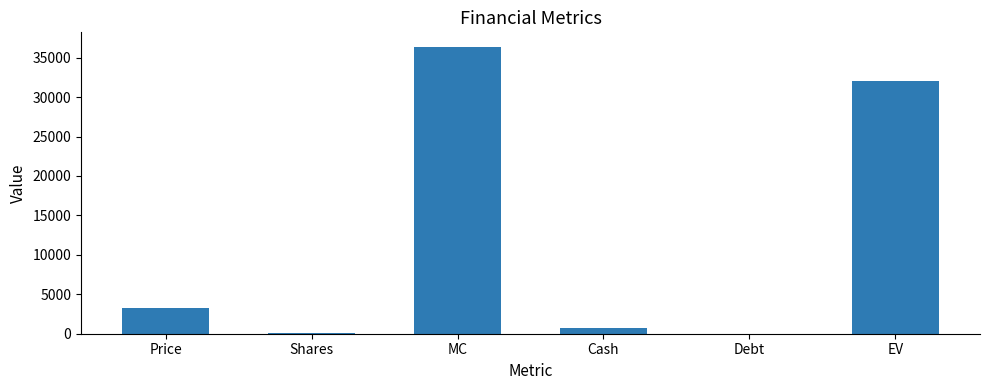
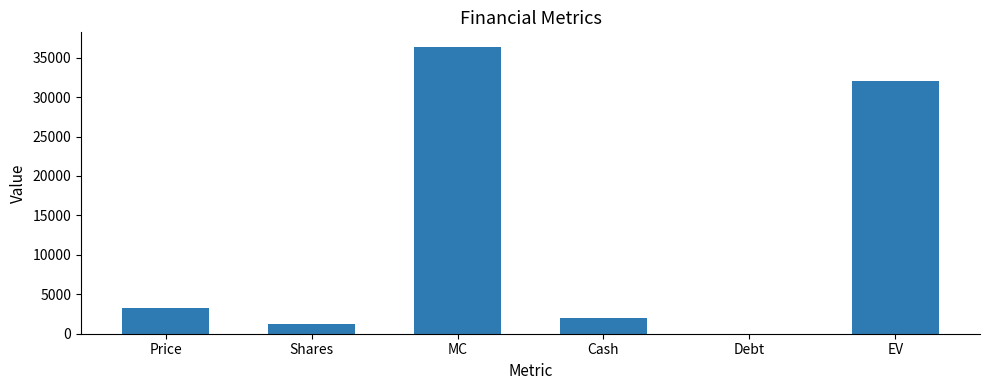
  {
    "Price": 3000,
-   "Shares": 0,
+   "Shares": 1000,
    "MC": 36000,
-   "Cash": 1000,
+   "Cash": 2000,
    "Debt": 0,
    "EV": 32000
  }
